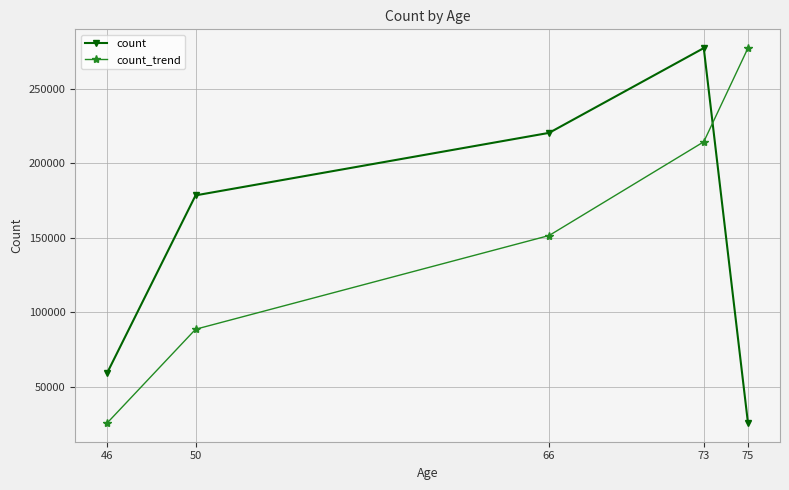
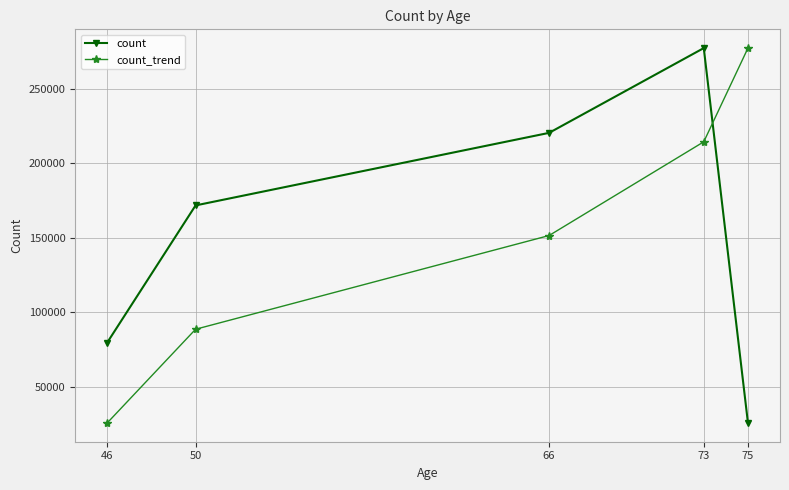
  {
    "count": {
-     "46": 59000,
-     "50": 179000,
+     "46": 80000,
+     "50": 172000,
      "66": 221000,
      "73": 277000,
      "75": 26000
    },
    "count_trend": {
      "46": 26000,
      "50": 89000,
      "66": 152000,
      "73": 215000,
      "75": 277000
    }
  }
